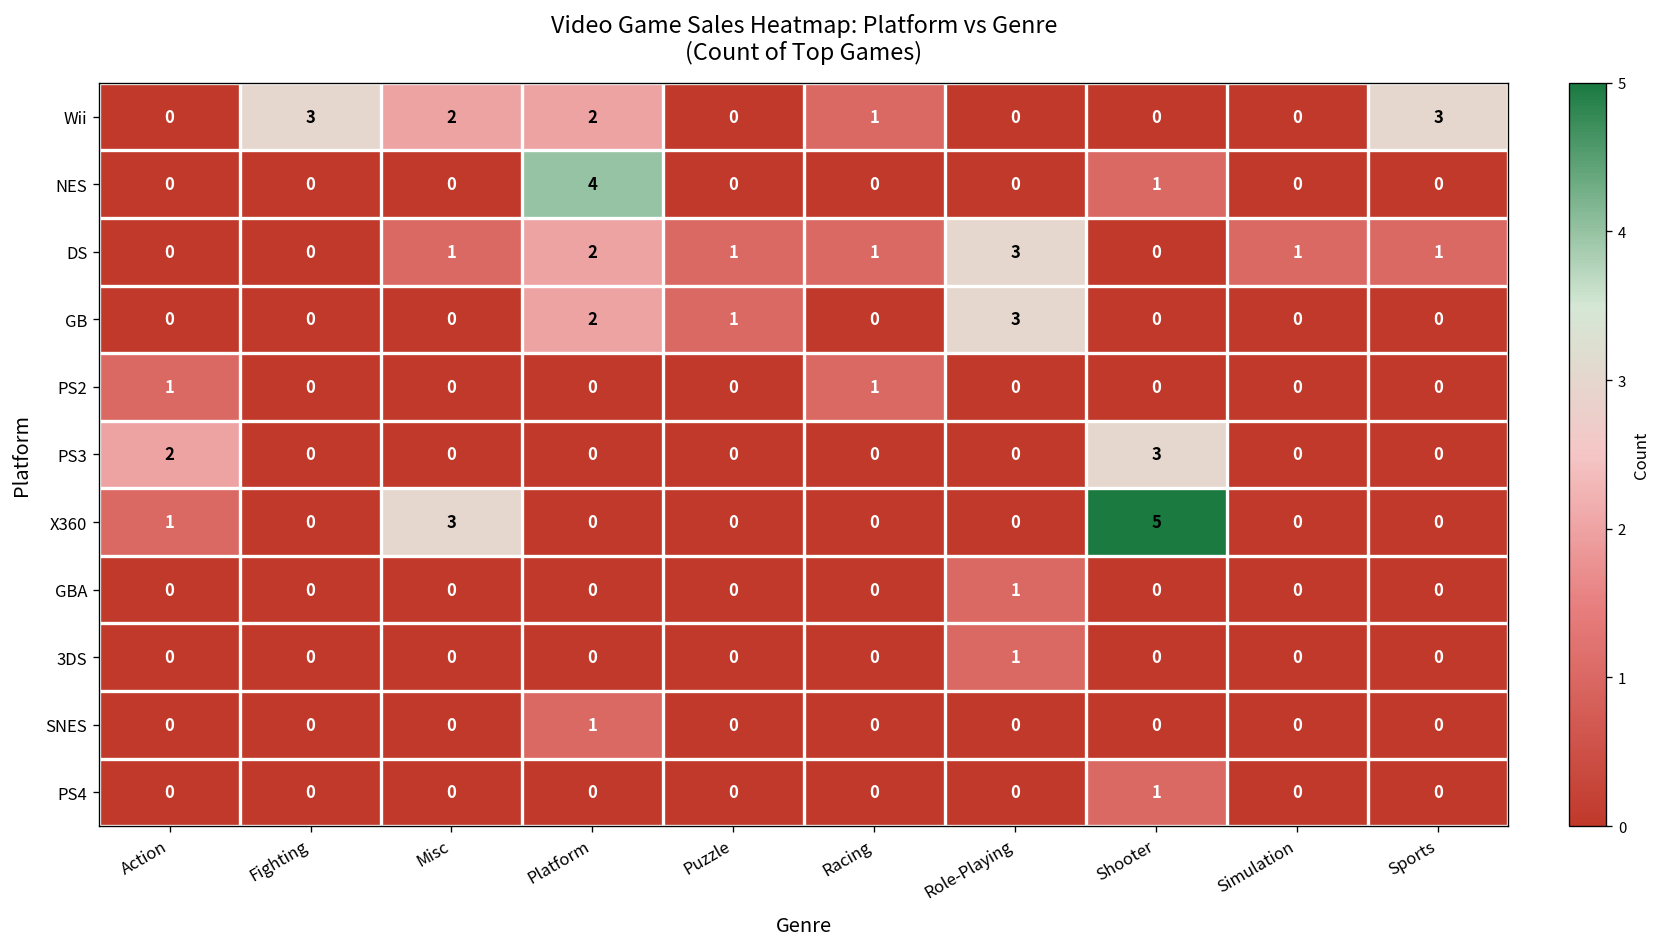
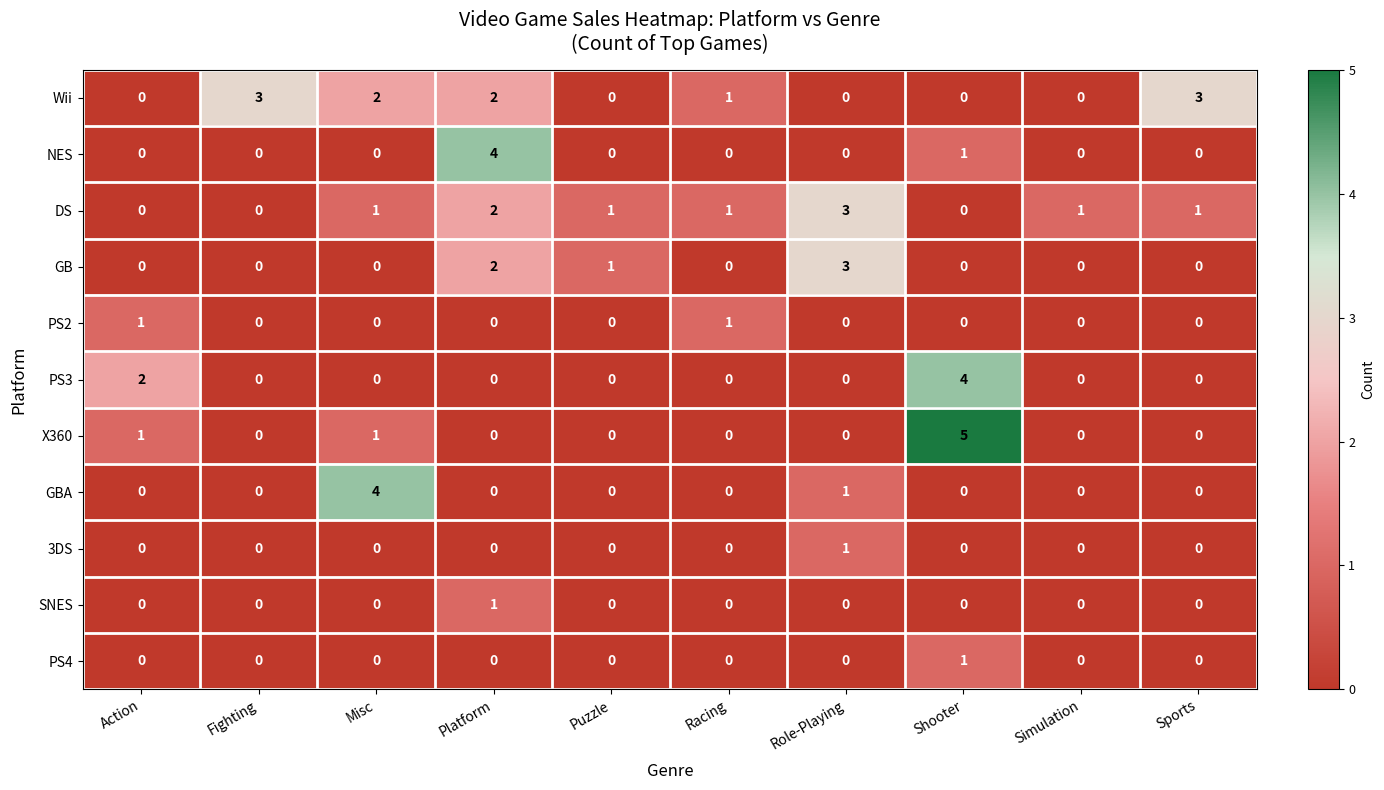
  {
    "Wii": {
      "Action": 0,
      "Fighting": 3,
      "Misc": 2,
      "Platform": 2,
      "Puzzle": 0,
      "Racing": 1,
      "Role-Playing": 0,
      "Shooter": 0,
      "Simulation": 0,
      "Sports": 3
    },
    "NES": {
      "Action": 0,
      "Fighting": 0,
      "Misc": 0,
      "Platform": 4,
      "Puzzle": 0,
      "Racing": 0,
      "Role-Playing": 0,
      "Shooter": 1,
      "Simulation": 0,
      "Sports": 0
    },
    "DS": {
      "Action": 0,
      "Fighting": 0,
      "Misc": 1,
      "Platform": 2,
      "Puzzle": 1,
      "Racing": 1,
      "Role-Playing": 3,
      "Shooter": 0,
      "Simulation": 1,
      "Sports": 1
    },
    "GB": {
      "Action": 0,
      "Fighting": 0,
      "Misc": 0,
      "Platform": 2,
      "Puzzle": 1,
      "Racing": 0,
      "Role-Playing": 3,
      "Shooter": 0,
      "Simulation": 0,
      "Sports": 0
    },
    "PS2": {
      "Action": 1,
      "Fighting": 0,
      "Misc": 0,
      "Platform": 0,
      "Puzzle": 0,
      "Racing": 1,
      "Role-Playing": 0,
      "Shooter": 0,
      "Simulation": 0,
      "Sports": 0
    },
    "PS3": {
      "Action": 2,
      "Fighting": 0,
      "Misc": 0,
      "Platform": 0,
      "Puzzle": 0,
      "Racing": 0,
      "Role-Playing": 0,
-     "Shooter": 3,
+     "Shooter": 4,
      "Simulation": 0,
      "Sports": 0
    },
    "X360": {
      "Action": 1,
      "Fighting": 0,
-     "Misc": 3,
+     "Misc": 1,
      "Platform": 0,
      "Puzzle": 0,
      "Racing": 0,
      "Role-Playing": 0,
      "Shooter": 5,
      "Simulation": 0,
      "Sports": 0
    },
    "GBA": {
      "Action": 0,
      "Fighting": 0,
-     "Misc": 0,
+     "Misc": 4,
      "Platform": 0,
      "Puzzle": 0,
      "Racing": 0,
      "Role-Playing": 1,
      "Shooter": 0,
      "Simulation": 0,
      "Sports": 0
    },
    "3DS": {
      "Action": 0,
      "Fighting": 0,
      "Misc": 0,
      "Platform": 0,
      "Puzzle": 0,
      "Racing": 0,
      "Role-Playing": 1,
      "Shooter": 0,
      "Simulation": 0,
      "Sports": 0
    },
    "SNES": {
      "Action": 0,
      "Fighting": 0,
      "Misc": 0,
      "Platform": 1,
      "Puzzle": 0,
      "Racing": 0,
      "Role-Playing": 0,
      "Shooter": 0,
      "Simulation": 0,
      "Sports": 0
    },
    "PS4": {
      "Action": 0,
      "Fighting": 0,
      "Misc": 0,
      "Platform": 0,
      "Puzzle": 0,
      "Racing": 0,
      "Role-Playing": 0,
      "Shooter": 1,
      "Simulation": 0,
      "Sports": 0
    }
  }
